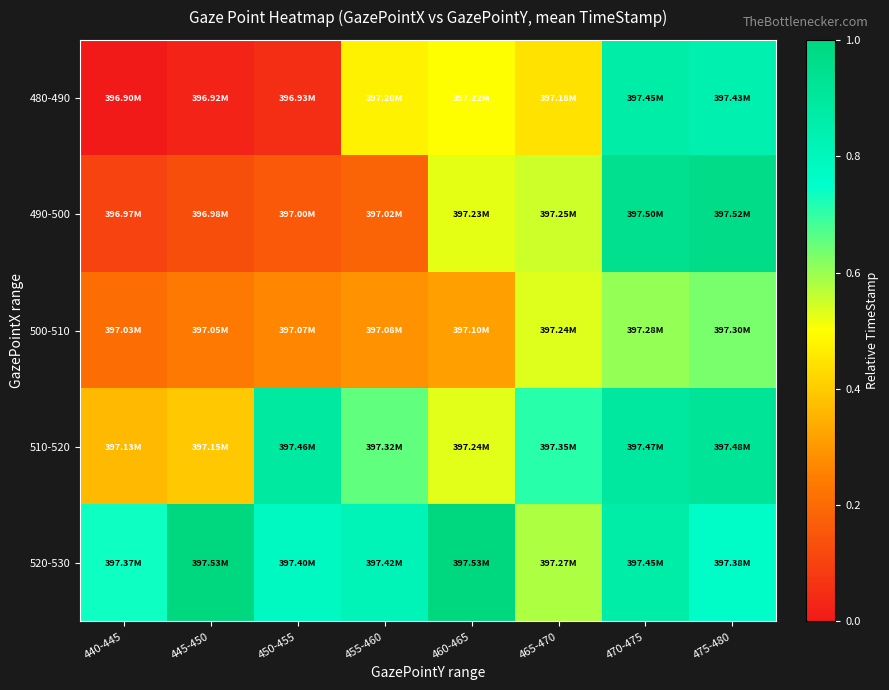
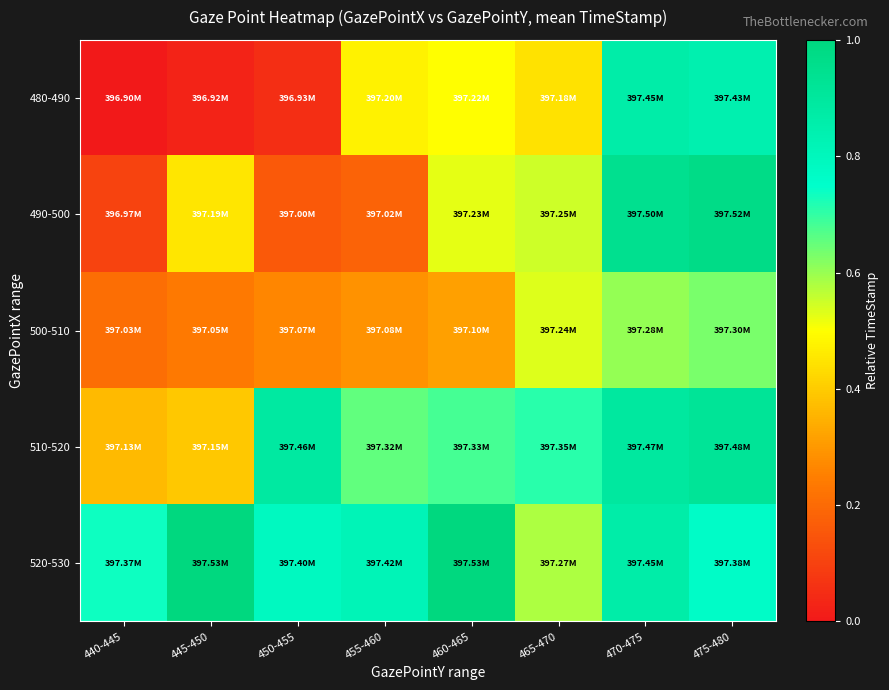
  {
    "480-490": {
      "440-445": "396.90M",
      "445-450": "396.92M",
      "450-455": "396.93M",
      "455-460": "397.20M",
      "460-465": "397.22M",
      "465-470": "397.18M",
      "470-475": "397.45M",
      "475-480": "397.43M"
    },
    "490-500": {
      "440-445": "396.97M",
-     "445-450": "396.98M",
+     "445-450": "397.19M",
      "450-455": "397.00M",
      "455-460": "397.02M",
      "460-465": "397.23M",
      "465-470": "397.25M",
      "470-475": "397.50M",
      "475-480": "397.52M"
    },
    "500-510": {
      "440-445": "397.03M",
      "445-450": "397.05M",
      "450-455": "397.07M",
      "455-460": "397.08M",
      "460-465": "397.10M",
      "465-470": "397.24M",
      "470-475": "397.28M",
      "475-480": "397.30M"
    },
    "510-520": {
      "440-445": "397.13M",
      "445-450": "397.15M",
      "450-455": "397.46M",
      "455-460": "397.32M",
-     "460-465": "397.24M",
+     "460-465": "397.33M",
      "465-470": "397.35M",
      "470-475": "397.47M",
      "475-480": "397.48M"
    },
    "520-530": {
      "440-445": "397.37M",
      "445-450": "397.53M",
      "450-455": "397.40M",
      "455-460": "397.42M",
      "460-465": "397.53M",
      "465-470": "397.27M",
      "470-475": "397.45M",
      "475-480": "397.38M"
    }
  }
